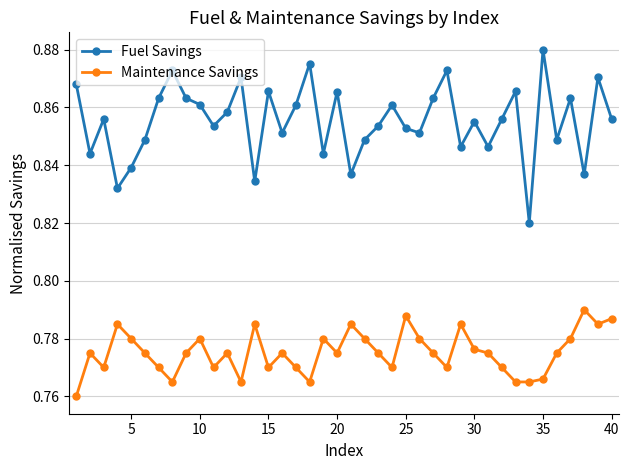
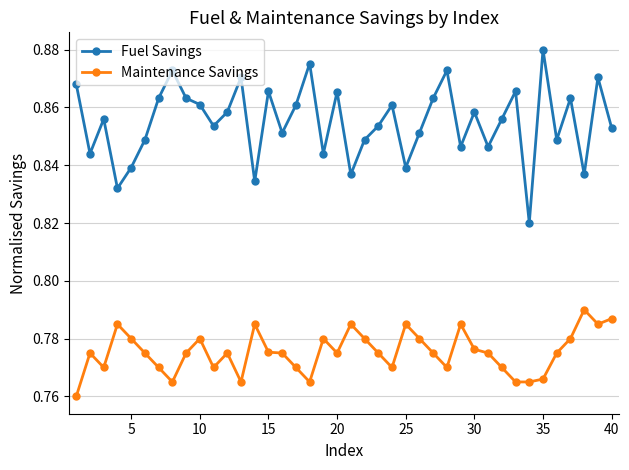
  {
    "Fuel Savings": {
      "5": 0.839,
      "10": 0.861,
      "15": 0.866,
      "20": 0.865,
-     "25": 0.853,
-     "30": 0.855,
+     "25": 0.839,
+     "30": 0.858,
      "35": 0.880,
-     "40": 0.856
+     "40": 0.853
    },
    "Maintenance Savings": {
      "5": 0.780,
      "10": 0.780,
-     "15": 0.770,
+     "15": 0.775,
      "20": 0.775,
-     "25": 0.788,
+     "25": 0.785,
      "30": 0.776,
      "35": 0.766,
      "40": 0.787
    }
  }
